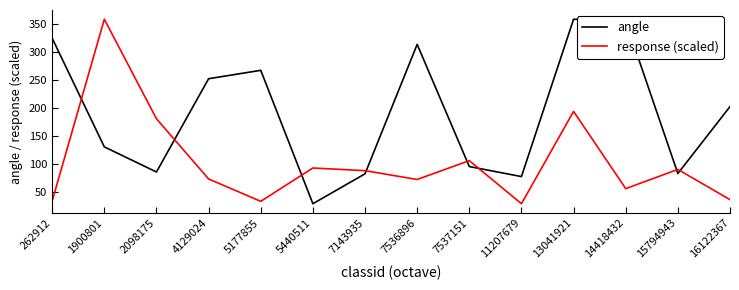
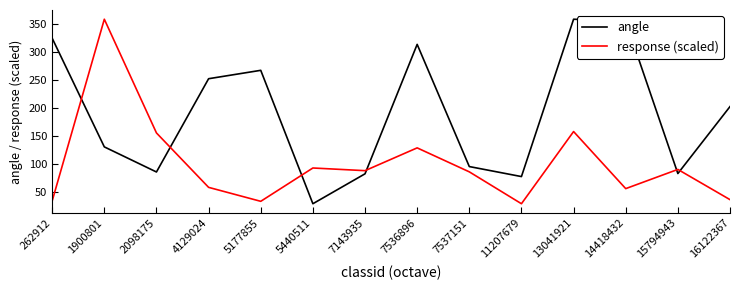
  {
    "angle": {
      "262912": 320,
      "1900801": 130,
      "2098175": 90,
      "4129024": 250,
      "5177855": 270,
      "5440511": 30,
      "7143935": 80,
      "7536896": 310,
      "7537151": 100,
      "11207679": 80,
      "13041921": 360,
      "15794943": 80,
      "16122367": 200
    },
    "response (scaled)": {
      "262912": 30,
      "1900801": 360,
-     "2098175": 180,
-     "4129024": 70,
+     "2098175": 160,
+     "4129024": 60,
      "5177855": 30,
      "5440511": 90,
      "7143935": 90,
-     "7536896": 70,
-     "7537151": 110,
+     "7536896": 130,
+     "7537151": 90,
      "11207679": 30,
-     "13041921": 190,
+     "13041921": 160,
      "14418432": 60,
      "15794943": 90,
      "16122367": 40
    }
  }
